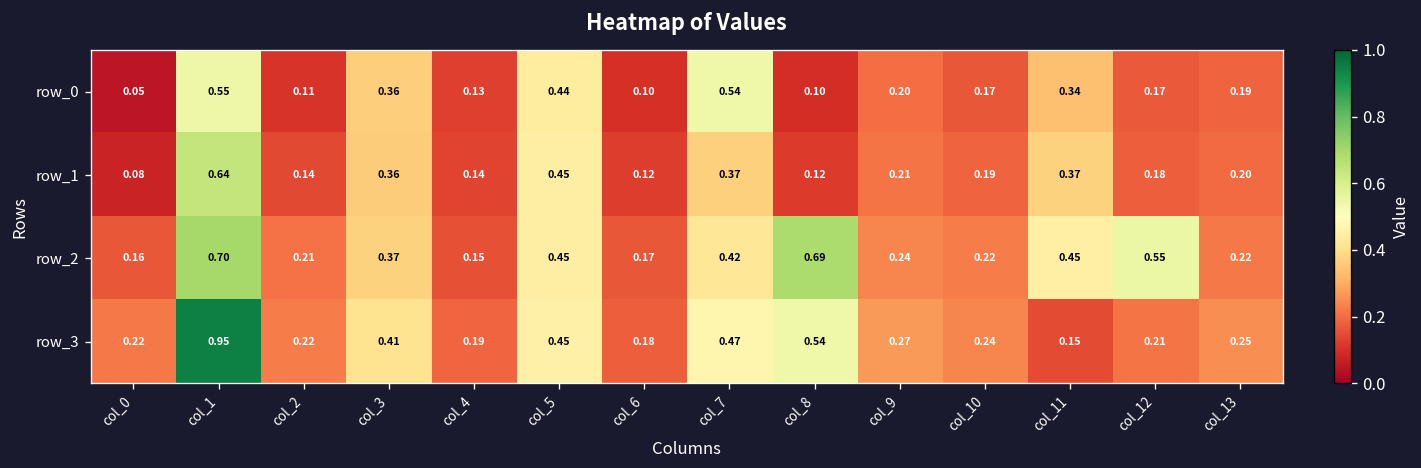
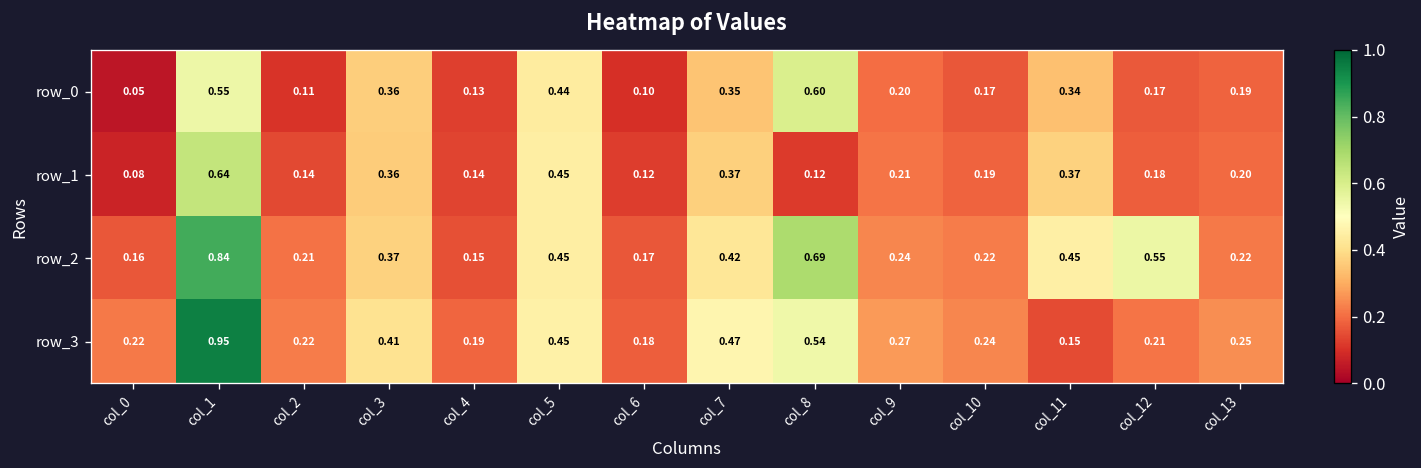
  {
    "row_0": {
      "col_0": 0.05,
      "col_1": 0.55,
      "col_2": 0.11,
      "col_3": 0.36,
      "col_4": 0.13,
      "col_5": 0.44,
      "col_6": 0.10,
-     "col_7": 0.54,
-     "col_8": 0.10,
+     "col_7": 0.35,
+     "col_8": 0.60,
      "col_9": 0.20,
      "col_10": 0.17,
      "col_11": 0.34,
      "col_12": 0.17,
      "col_13": 0.19
    },
    "row_1": {
      "col_0": 0.08,
      "col_1": 0.64,
      "col_2": 0.14,
      "col_3": 0.36,
      "col_4": 0.14,
      "col_5": 0.45,
      "col_6": 0.12,
      "col_7": 0.37,
      "col_8": 0.12,
      "col_9": 0.21,
      "col_10": 0.19,
      "col_11": 0.37,
      "col_12": 0.18,
      "col_13": 0.20
    },
    "row_2": {
      "col_0": 0.16,
-     "col_1": 0.70,
+     "col_1": 0.84,
      "col_2": 0.21,
      "col_3": 0.37,
      "col_4": 0.15,
      "col_5": 0.45,
      "col_6": 0.17,
      "col_7": 0.42,
      "col_8": 0.69,
      "col_9": 0.24,
      "col_10": 0.22,
      "col_11": 0.45,
      "col_12": 0.55,
      "col_13": 0.22
    },
    "row_3": {
      "col_0": 0.22,
      "col_1": 0.95,
      "col_2": 0.22,
      "col_3": 0.41,
      "col_4": 0.19,
      "col_5": 0.45,
      "col_6": 0.18,
      "col_7": 0.47,
      "col_8": 0.54,
      "col_9": 0.27,
      "col_10": 0.24,
      "col_11": 0.15,
      "col_12": 0.21,
      "col_13": 0.25
    }
  }
